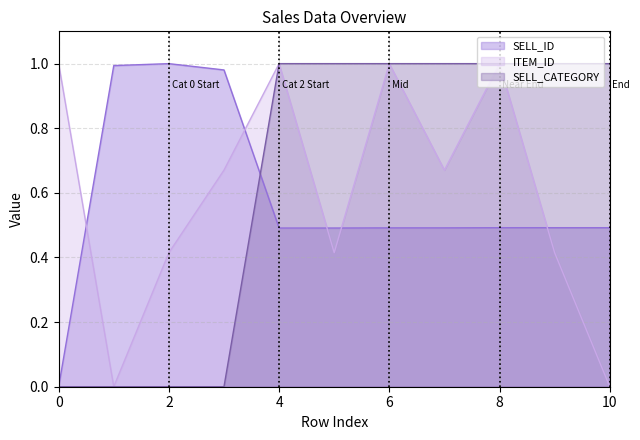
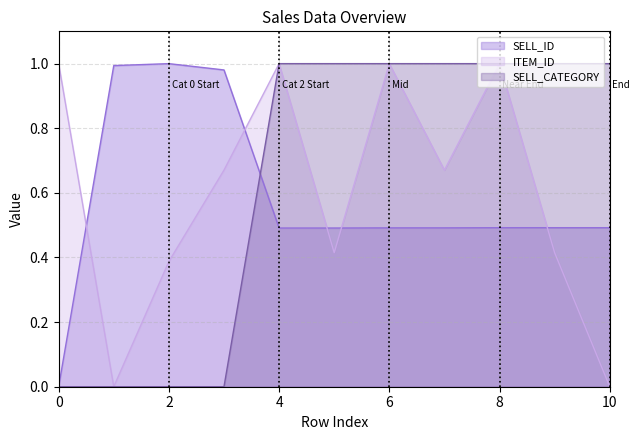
  {
    "ITEM_ID": {
      "0": 1.00,
-     "2": 0.41,
+     "2": 0.39,
      "10": 0.00
    }
  }
